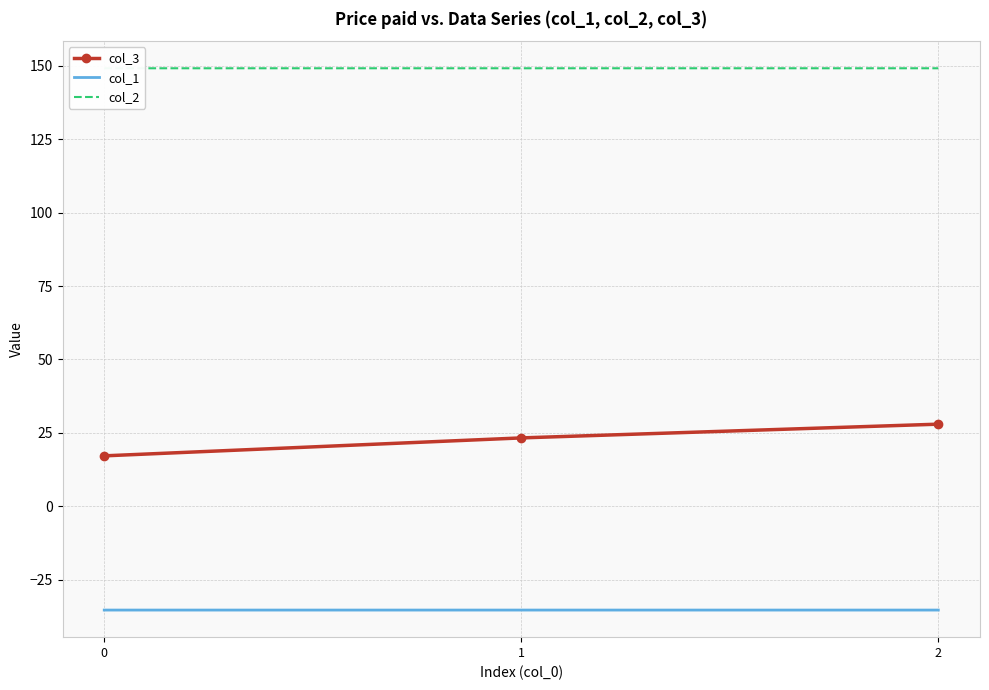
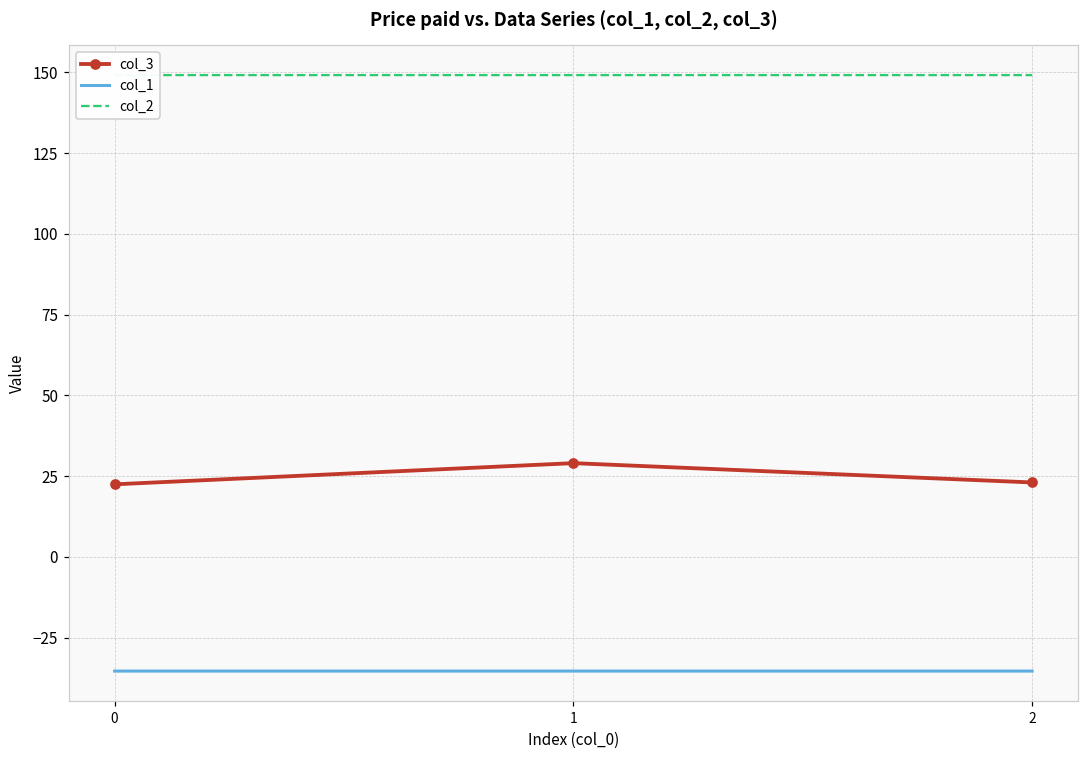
  {
    "col_3": {
-     "0": 17,
-     "1": 23,
-     "2": 28
+     "0": 22,
+     "1": 29,
+     "2": 23
    },
    "col_1": {
      "0": -35,
      "1": -35,
      "2": -35
    },
    "col_2": {
      "1": 149,
      "2": 149
    }
  }
